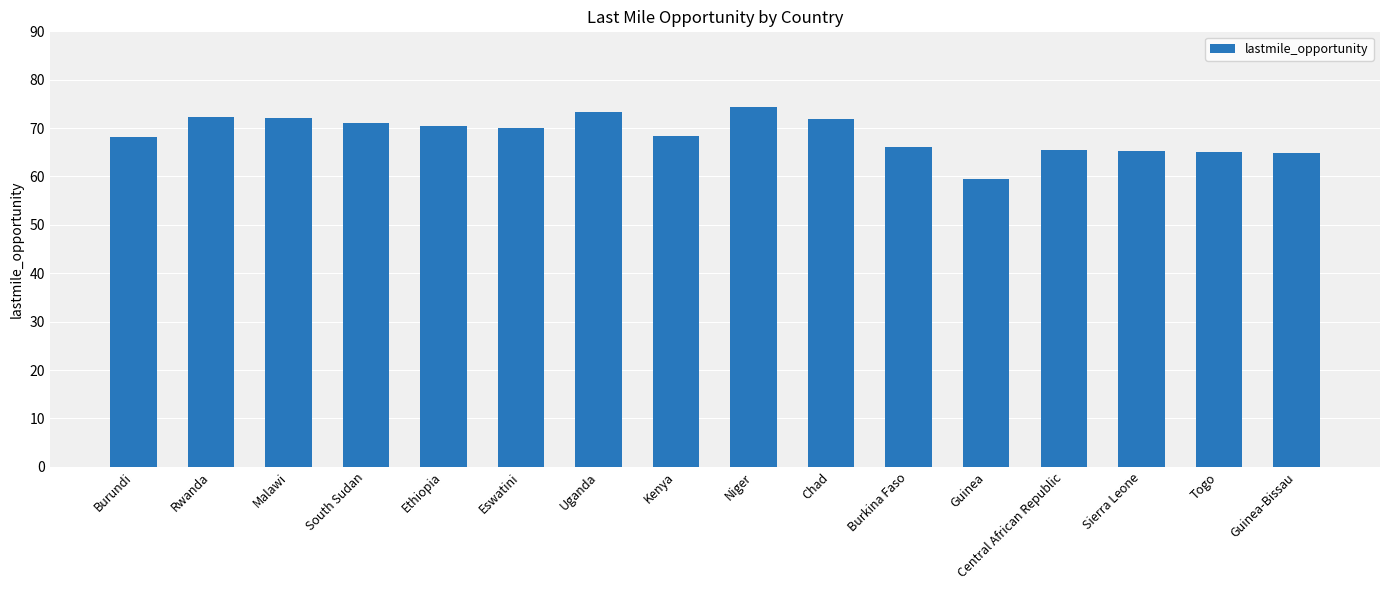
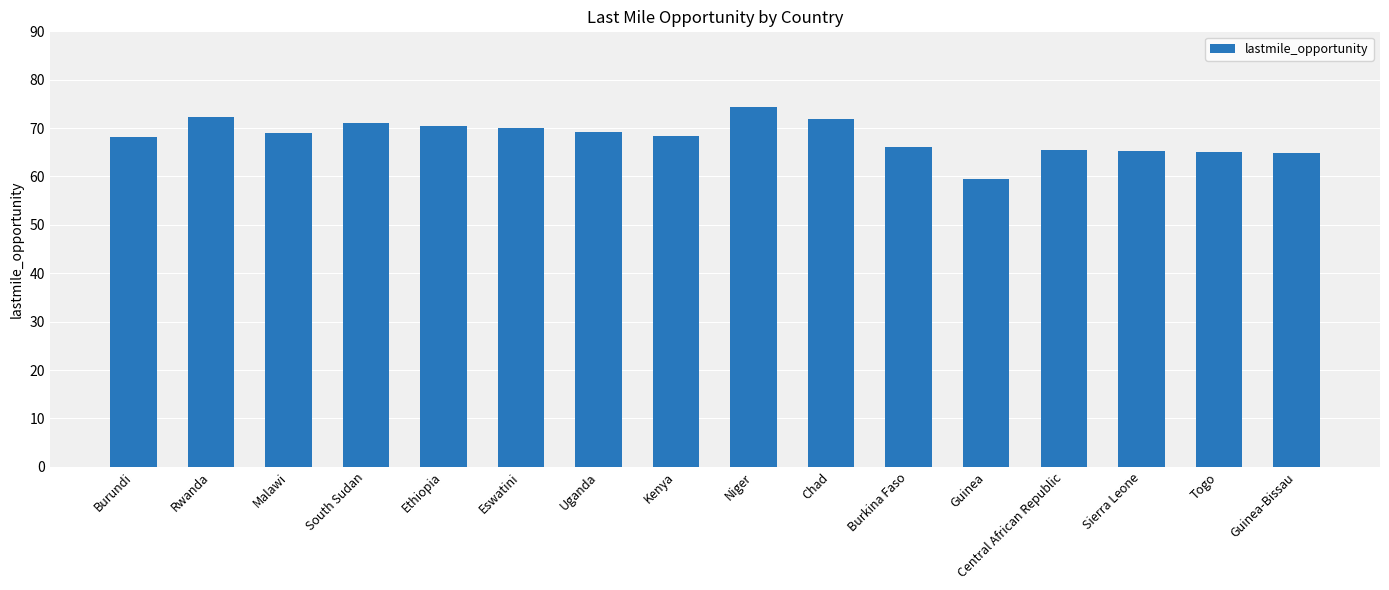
  {
    "Burundi": 68,
    "Rwanda": 72,
-   "Malawi": 72,
+   "Malawi": 69,
    "South Sudan": 71,
    "Ethiopia": 70,
    "Eswatini": 70,
-   "Uganda": 73,
+   "Uganda": 69,
    "Kenya": 68,
    "Niger": 74,
    "Chad": 72,
    "Burkina Faso": 66,
    "Guinea": 60,
    "Central African Republic": 65,
    "Sierra Leone": 65,
    "Togo": 65,
    "Guinea-Bissau": 65
  }
